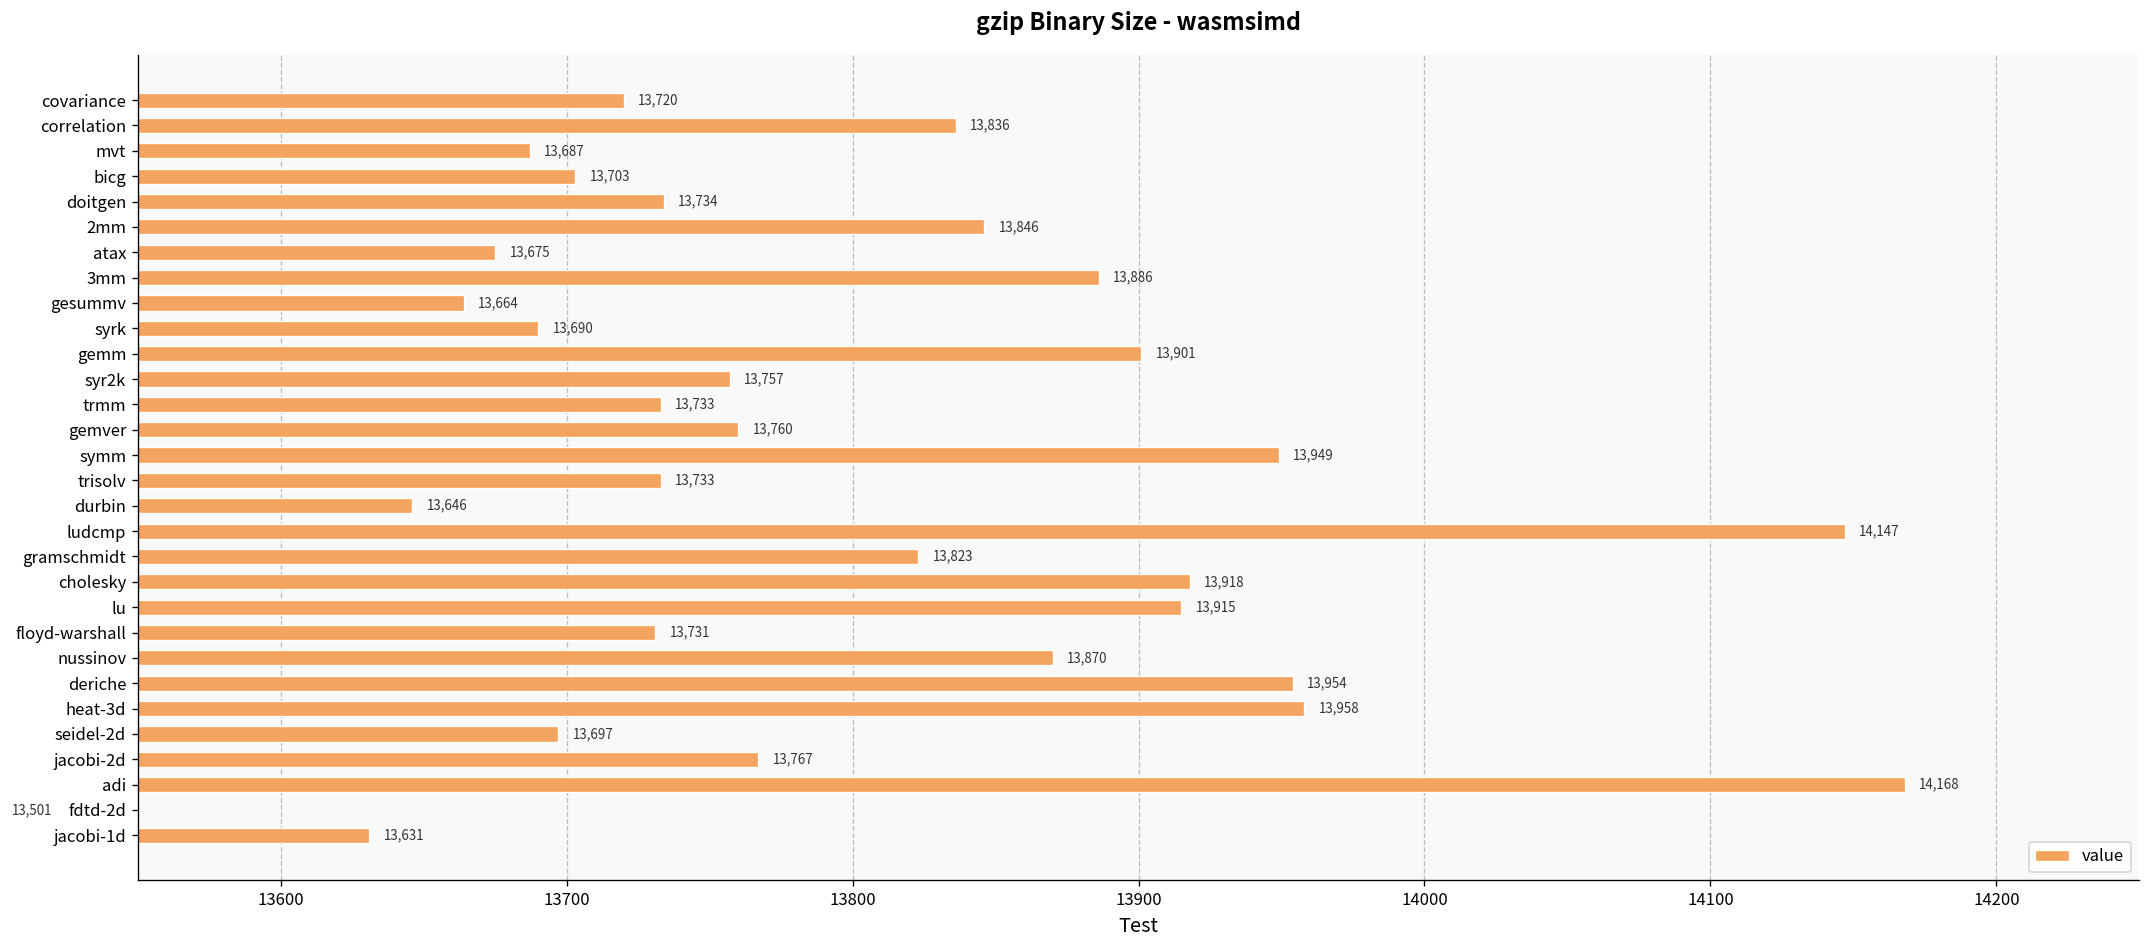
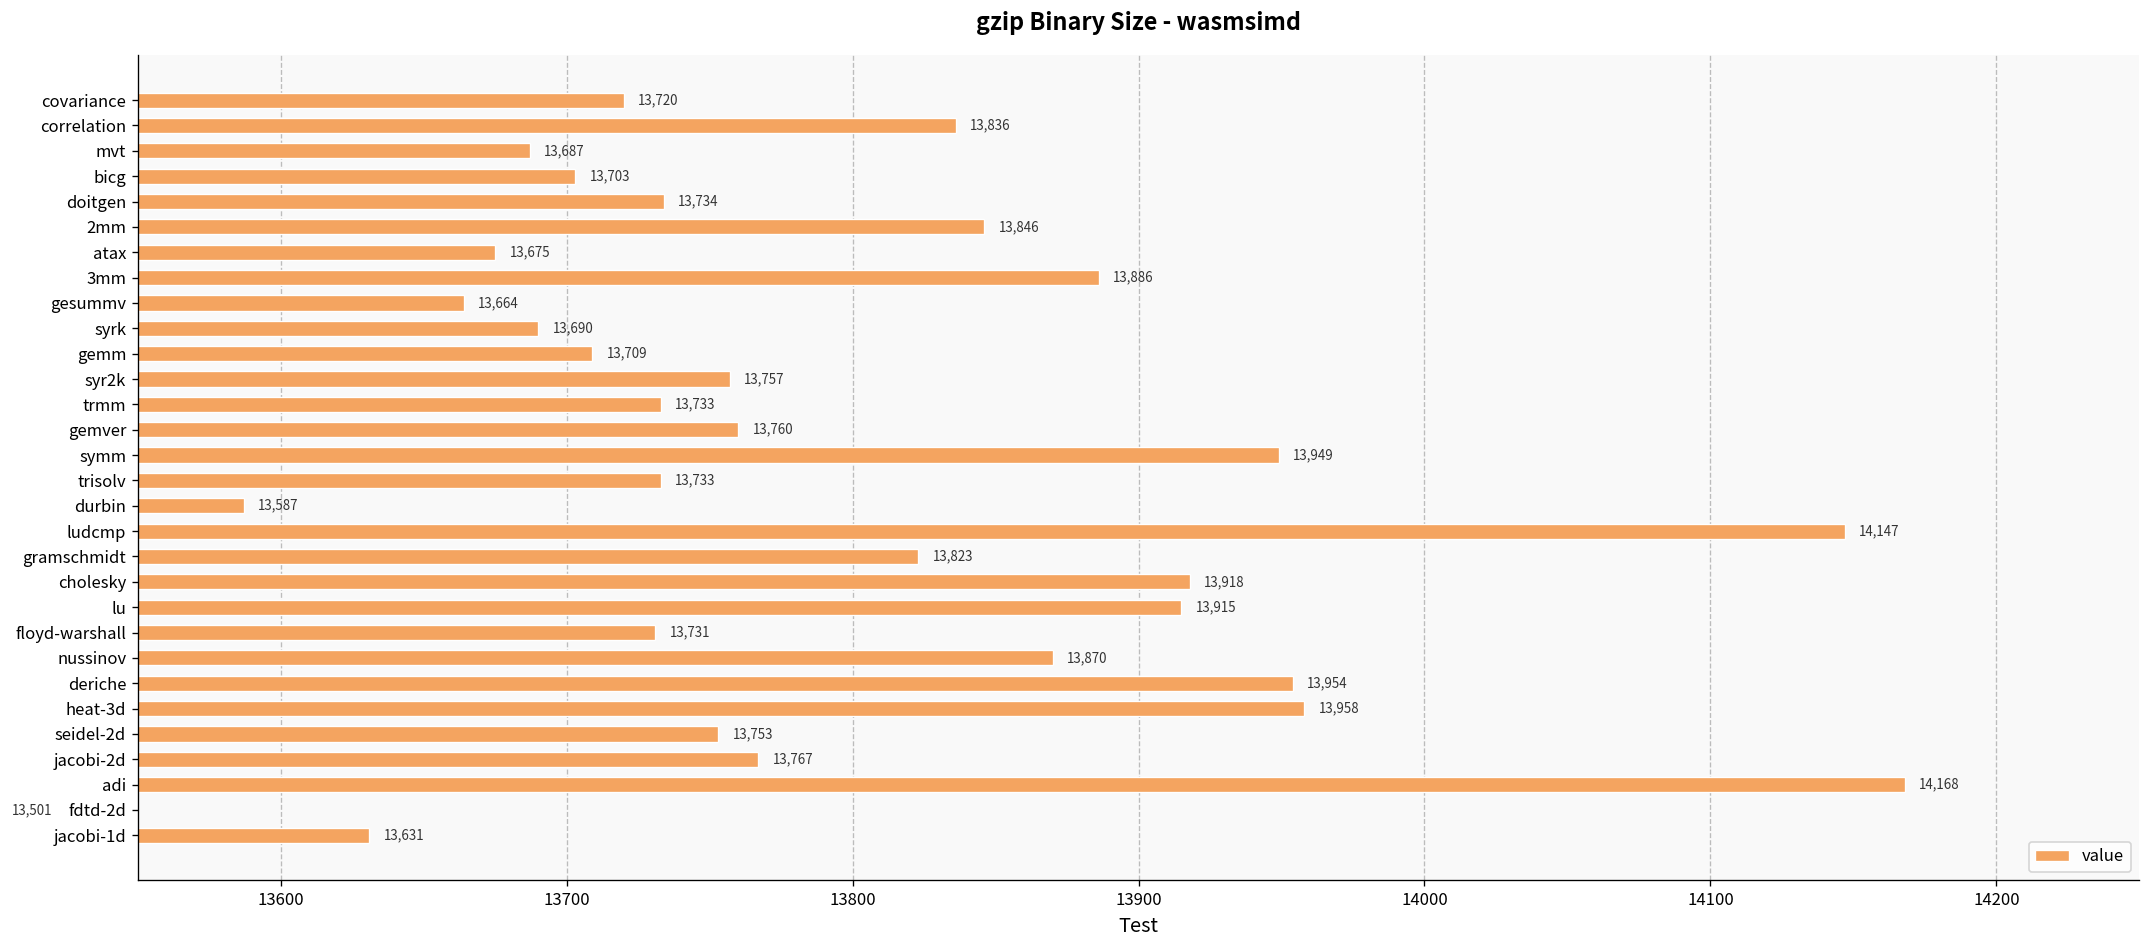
  {
    "covariance": "13,720",
    "correlation": "13,836",
    "mvt": "13,687",
    "bicg": "13,703",
    "doitgen": "13,734",
    "2mm": "13,846",
    "atax": "13,675",
    "3mm": "13,886",
    "gesummv": "13,664",
    "syrk": "13,690",
-   "gemm": "13,901",
+   "gemm": "13,709",
    "syr2k": "13,757",
    "trmm": "13,733",
    "gemver": "13,760",
    "symm": "13,949",
    "trisolv": "13,733",
-   "durbin": "13,646",
+   "durbin": "13,587",
    "ludcmp": "14,147",
    "gramschmidt": "13,823",
    "cholesky": "13,918",
    "lu": "13,915",
    "floyd-warshall": "13,731",
    "nussinov": "13,870",
    "deriche": "13,954",
    "heat-3d": "13,958",
-   "seidel-2d": "13,697",
+   "seidel-2d": "13,753",
    "jacobi-2d": "13,767",
    "adi": "14,168",
    "jacobi-1d": "13,631"
  }
